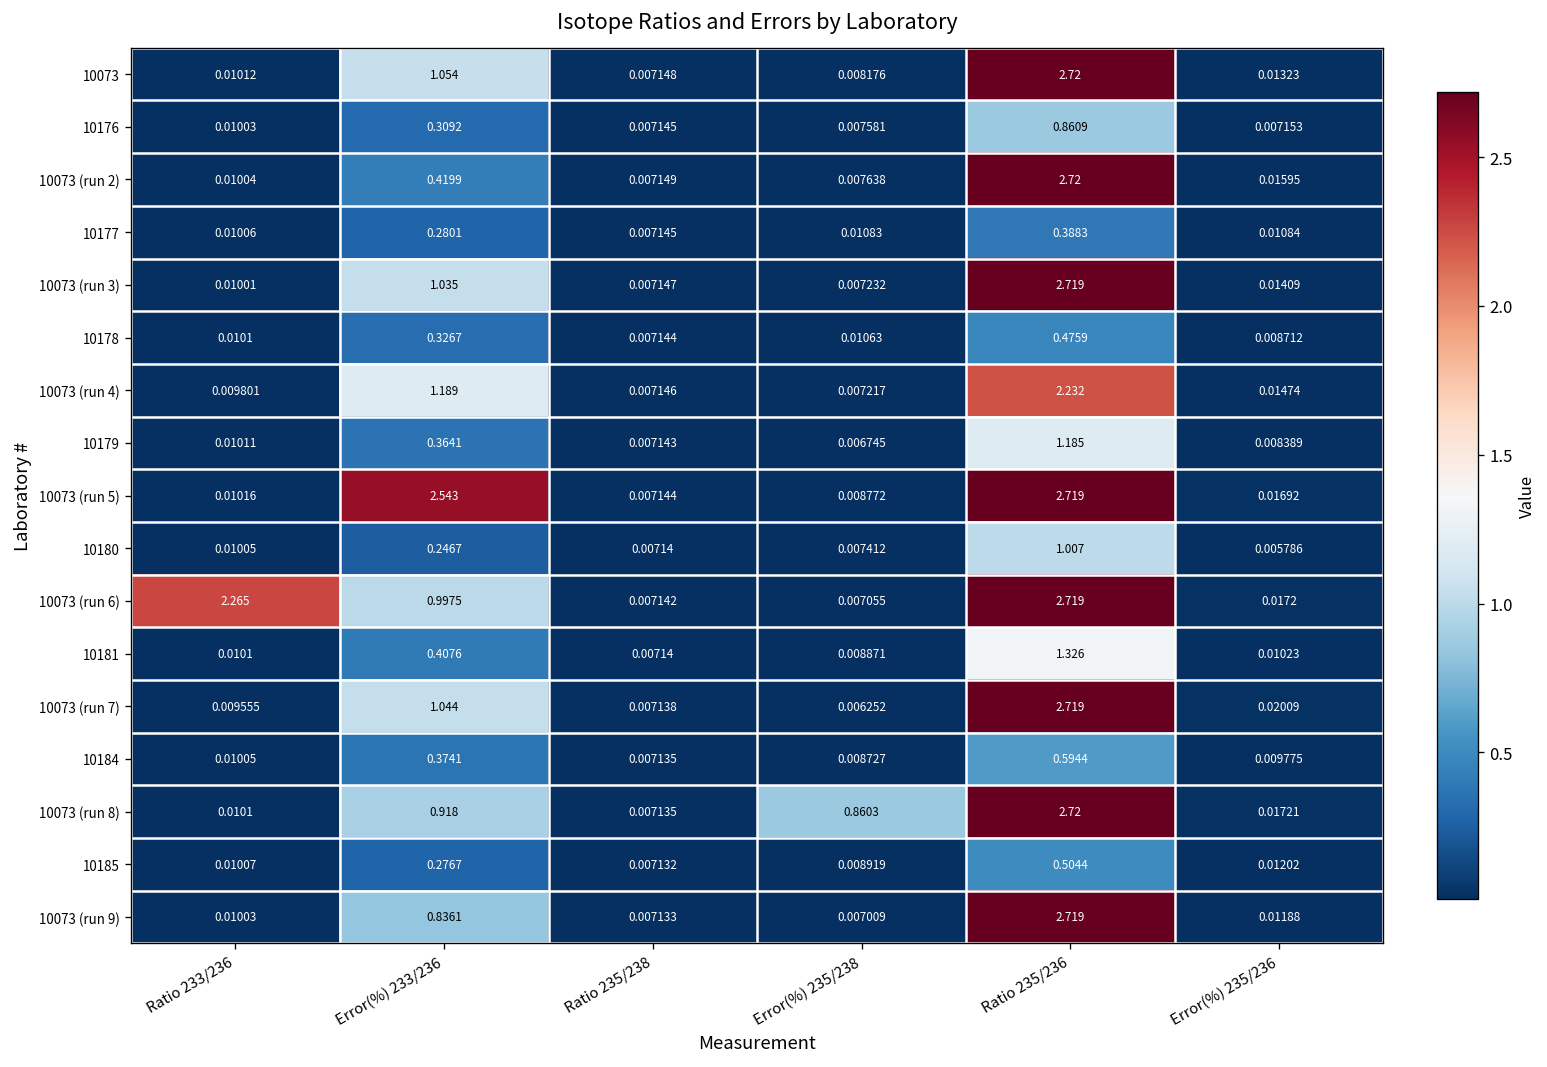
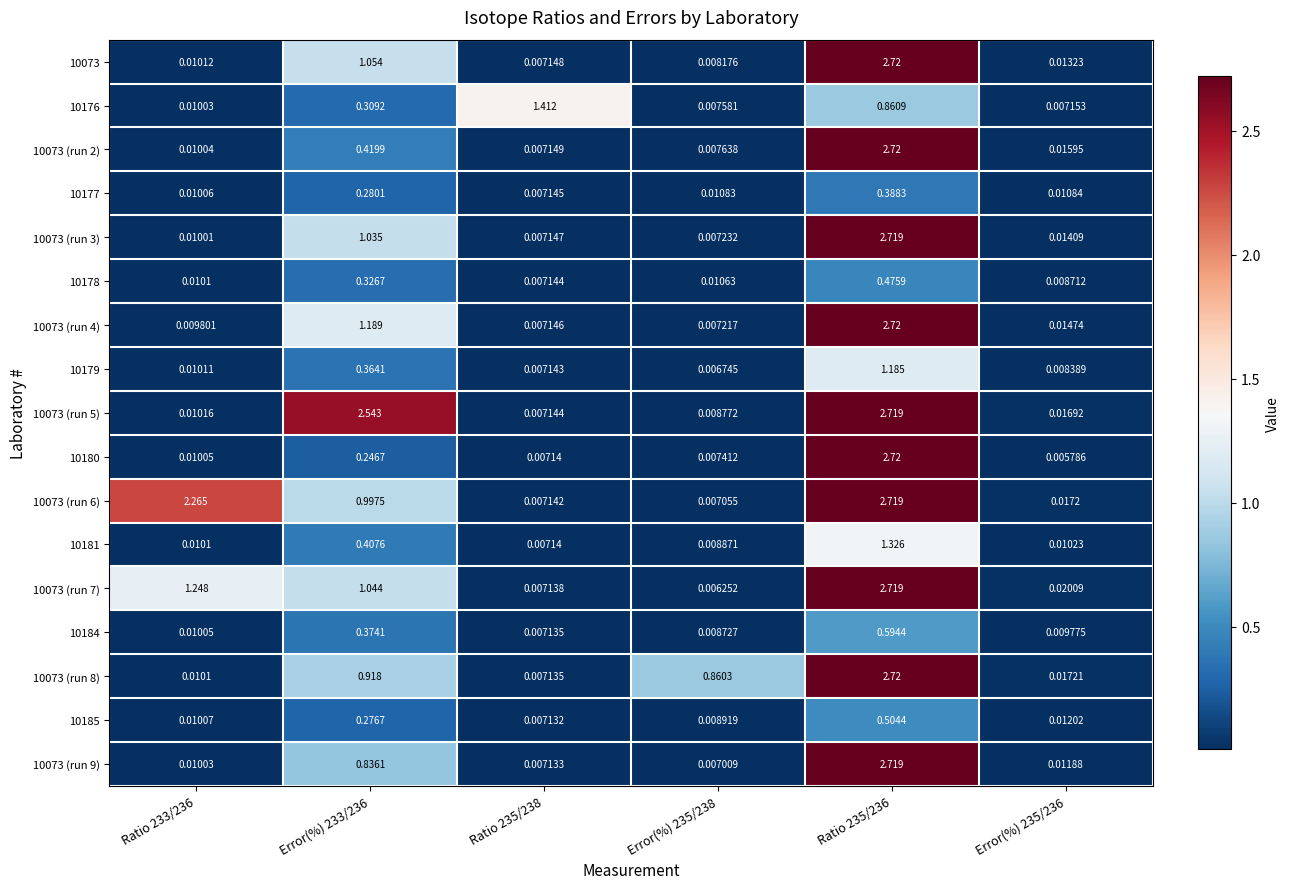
  {
    "10073": {
      "Ratio 233/236": 0.01012,
      "Error(%) 233/236": 1.054,
      "Ratio 235/238": 0.007148,
      "Error(%) 235/238": 0.008176,
      "Ratio 235/236": 2.72,
      "Error(%) 235/236": 0.01323
    },
    "10176": {
      "Ratio 233/236": 0.01003,
      "Error(%) 233/236": 0.3092,
-     "Ratio 235/238": 0.007145,
+     "Ratio 235/238": 1.412,
      "Error(%) 235/238": 0.007581,
      "Ratio 235/236": 0.8609,
      "Error(%) 235/236": 0.007153
    },
    "10073 (run 2)": {
      "Ratio 233/236": 0.01004,
      "Error(%) 233/236": 0.4199,
      "Ratio 235/238": 0.007149,
      "Error(%) 235/238": 0.007638,
      "Ratio 235/236": 2.72,
      "Error(%) 235/236": 0.01595
    },
    "10177": {
      "Ratio 233/236": 0.01006,
      "Error(%) 233/236": 0.2801,
      "Ratio 235/238": 0.007145,
      "Error(%) 235/238": 0.01083,
      "Ratio 235/236": 0.3883,
      "Error(%) 235/236": 0.01084
    },
    "10073 (run 3)": {
      "Ratio 233/236": 0.01001,
      "Error(%) 233/236": 1.035,
      "Ratio 235/238": 0.007147,
      "Error(%) 235/238": 0.007232,
      "Ratio 235/236": 2.719,
      "Error(%) 235/236": 0.01409
    },
    "10178": {
      "Ratio 233/236": 0.0101,
      "Error(%) 233/236": 0.3267,
      "Ratio 235/238": 0.007144,
      "Error(%) 235/238": 0.01063,
      "Ratio 235/236": 0.4759,
      "Error(%) 235/236": 0.008712
    },
    "10073 (run 4)": {
      "Ratio 233/236": 0.009801,
      "Error(%) 233/236": 1.189,
      "Ratio 235/238": 0.007146,
      "Error(%) 235/238": 0.007217,
-     "Ratio 235/236": 2.232,
+     "Ratio 235/236": 2.72,
      "Error(%) 235/236": 0.01474
    },
    "10179": {
      "Ratio 233/236": 0.01011,
      "Error(%) 233/236": 0.3641,
      "Ratio 235/238": 0.007143,
      "Error(%) 235/238": 0.006745,
      "Ratio 235/236": 1.185,
      "Error(%) 235/236": 0.008389
    },
    "10073 (run 5)": {
      "Ratio 233/236": 0.01016,
      "Error(%) 233/236": 2.543,
      "Ratio 235/238": 0.007144,
      "Error(%) 235/238": 0.008772,
      "Ratio 235/236": 2.719,
      "Error(%) 235/236": 0.01692
    },
    "10180": {
      "Ratio 233/236": 0.01005,
      "Error(%) 233/236": 0.2467,
      "Ratio 235/238": 0.00714,
      "Error(%) 235/238": 0.007412,
-     "Ratio 235/236": 1.007,
+     "Ratio 235/236": 2.72,
      "Error(%) 235/236": 0.005786
    },
    "10073 (run 6)": {
      "Ratio 233/236": 2.265,
      "Error(%) 233/236": 0.9975,
      "Ratio 235/238": 0.007142,
      "Error(%) 235/238": 0.007055,
      "Ratio 235/236": 2.719,
      "Error(%) 235/236": 0.0172
    },
    "10181": {
      "Ratio 233/236": 0.0101,
      "Error(%) 233/236": 0.4076,
      "Ratio 235/238": 0.00714,
      "Error(%) 235/238": 0.008871,
      "Ratio 235/236": 1.326,
      "Error(%) 235/236": 0.01023
    },
    "10073 (run 7)": {
-     "Ratio 233/236": 0.009555,
+     "Ratio 233/236": 1.248,
      "Error(%) 233/236": 1.044,
      "Ratio 235/238": 0.007138,
      "Error(%) 235/238": 0.006252,
      "Ratio 235/236": 2.719,
      "Error(%) 235/236": 0.02009
    },
    "10184": {
      "Ratio 233/236": 0.01005,
      "Error(%) 233/236": 0.3741,
      "Ratio 235/238": 0.007135,
      "Error(%) 235/238": 0.008727,
      "Ratio 235/236": 0.5944,
      "Error(%) 235/236": 0.009775
    },
    "10073 (run 8)": {
      "Ratio 233/236": 0.0101,
      "Error(%) 233/236": 0.918,
      "Ratio 235/238": 0.007135,
      "Error(%) 235/238": 0.8603,
      "Ratio 235/236": 2.72,
      "Error(%) 235/236": 0.01721
    },
    "10185": {
      "Ratio 233/236": 0.01007,
      "Error(%) 233/236": 0.2767,
      "Ratio 235/238": 0.007132,
      "Error(%) 235/238": 0.008919,
      "Ratio 235/236": 0.5044,
      "Error(%) 235/236": 0.01202
    },
    "10073 (run 9)": {
      "Ratio 233/236": 0.01003,
      "Error(%) 233/236": 0.8361,
      "Ratio 235/238": 0.007133,
      "Error(%) 235/238": 0.007009,
      "Ratio 235/236": 2.719,
      "Error(%) 235/236": 0.01188
    }
  }
